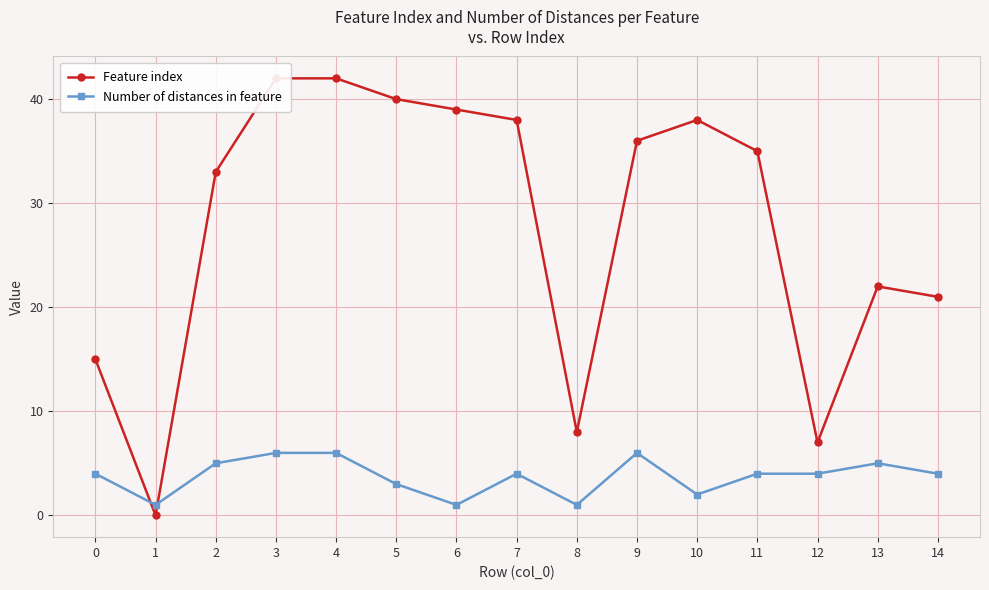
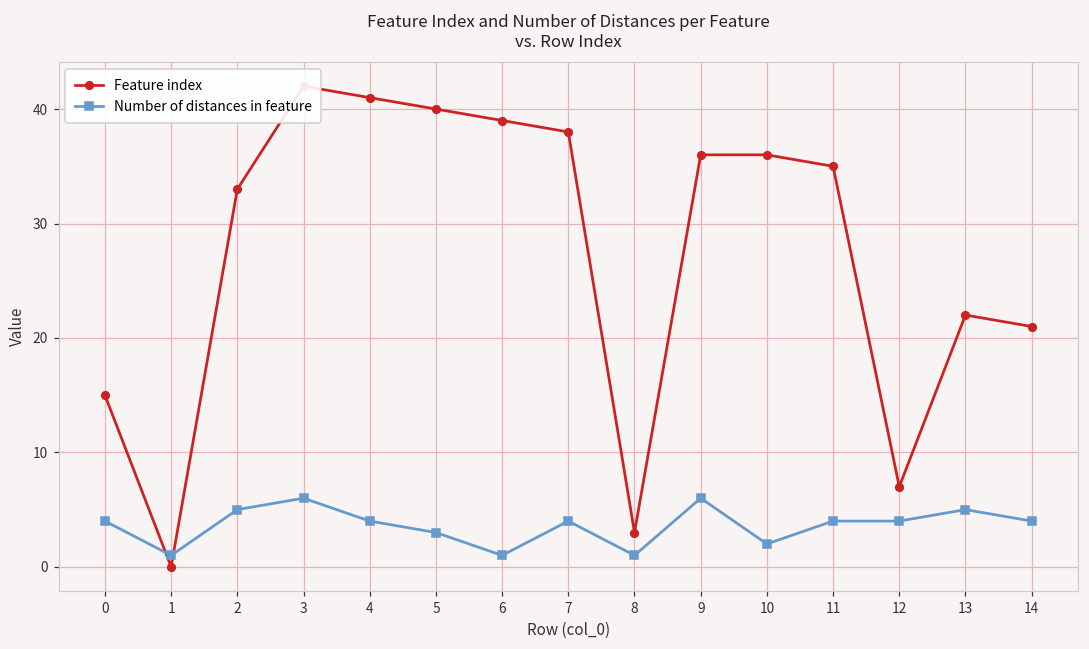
  {
    "Feature index": {
      "0": 15,
      "1": 0,
      "2": 33,
-     "4": 42,
+     "4": 41,
      "5": 40,
      "6": 39,
      "7": 38,
-     "8": 8,
+     "8": 3,
      "9": 36,
-     "10": 38,
+     "10": 36,
      "11": 35,
      "12": 7,
      "13": 22,
      "14": 21
    },
    "Number of distances in feature": {
      "0": 4,
      "1": 1,
      "2": 5,
      "3": 6,
-     "4": 6,
+     "4": 4,
      "5": 3,
      "6": 1,
      "7": 4,
      "8": 1,
      "9": 6,
      "10": 2,
      "11": 4,
      "12": 4,
      "13": 5,
      "14": 4
    }
  }
